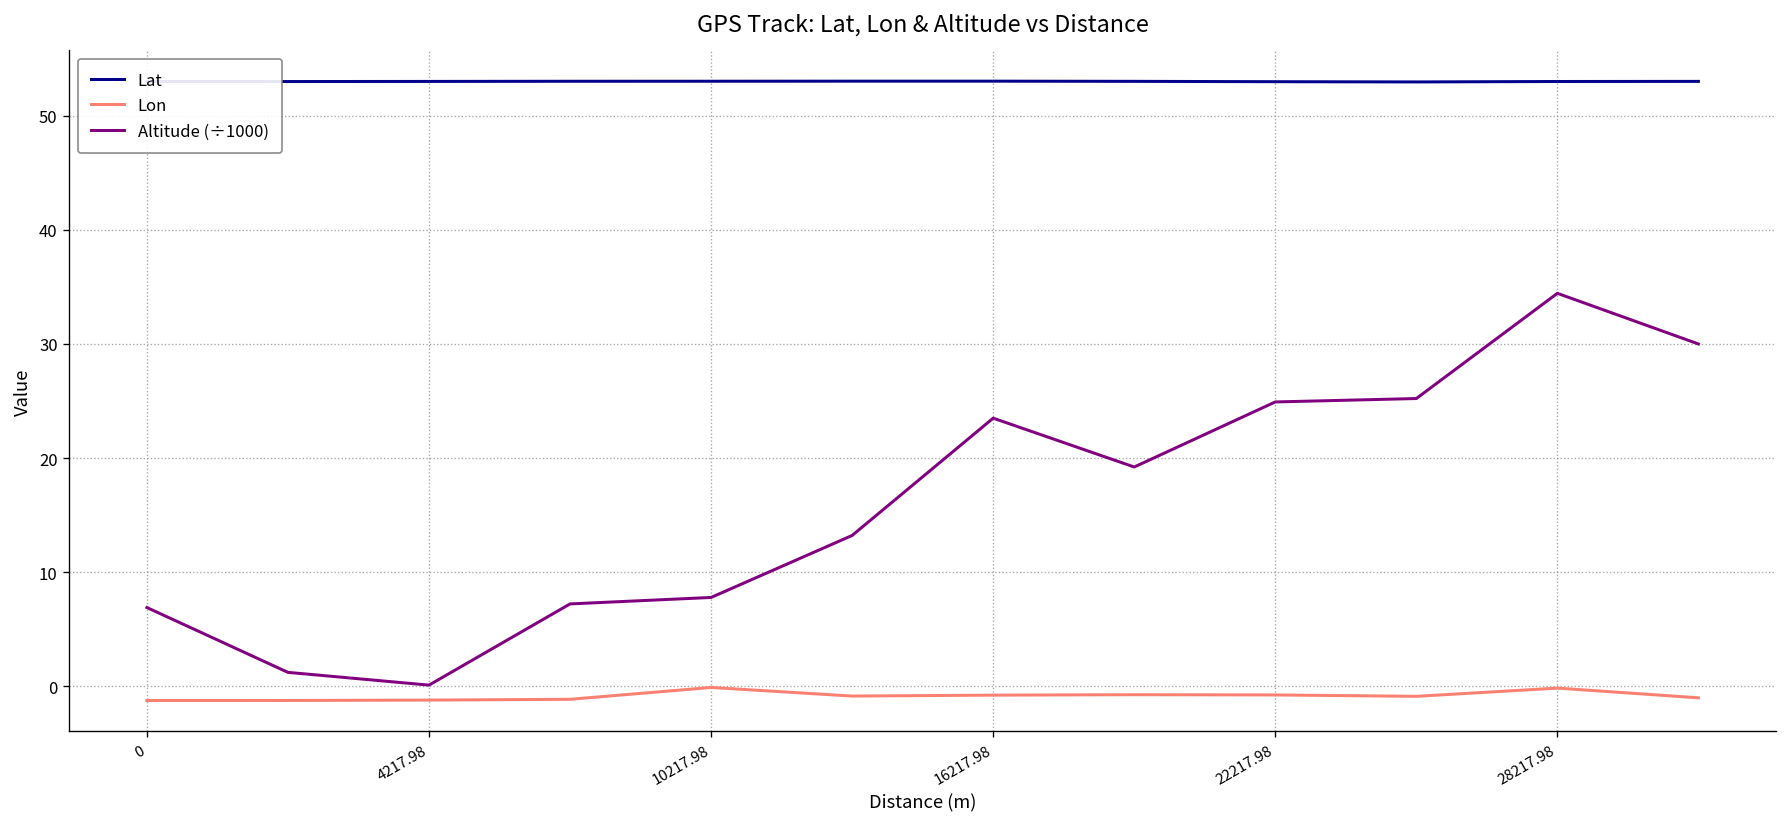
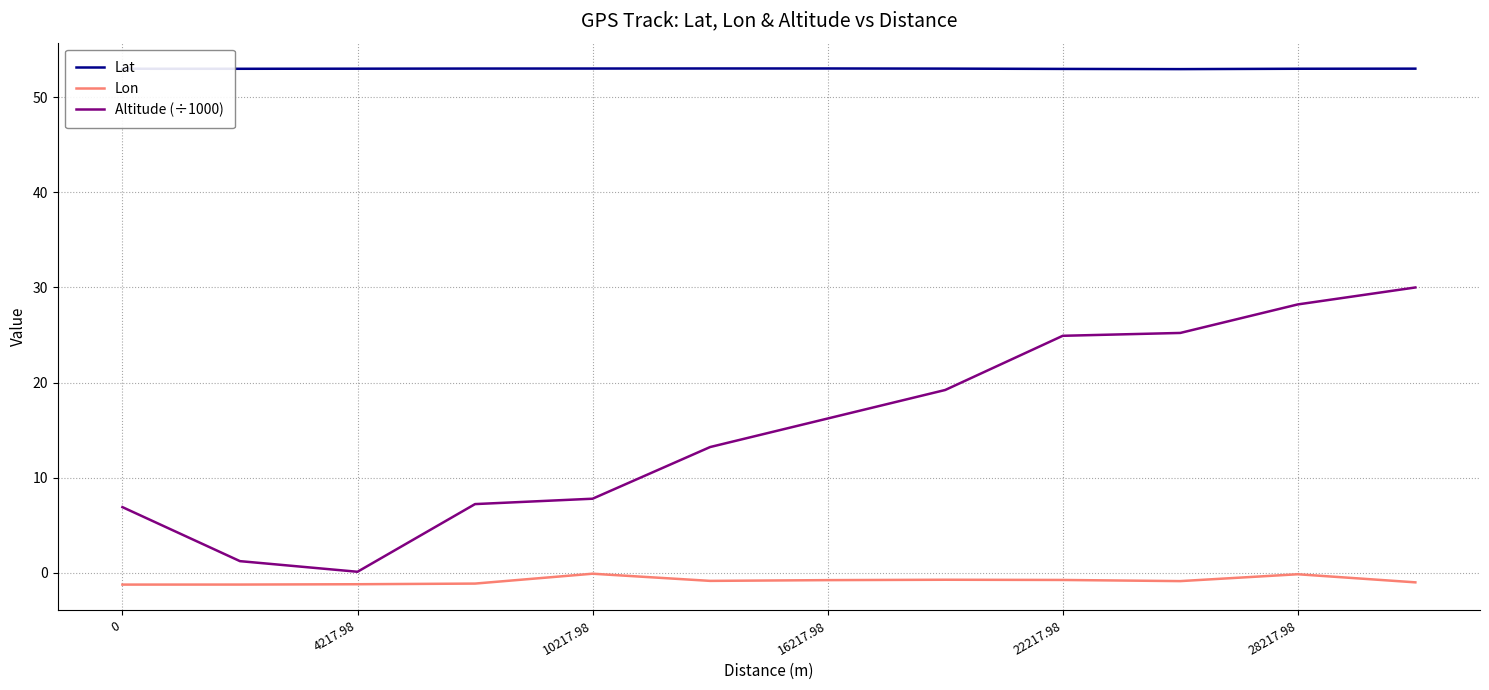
  {
    "Lat": {
      "4217.98": 53,
      "10217.98": 53,
      "16217.98": 53,
      "22217.98": 53,
      "28217.98": 53
    },
    "Lon": {
      "0": -1,
      "4217.98": -1,
      "10217.98": 0,
      "16217.98": -1,
      "22217.98": -1,
      "28217.98": 0
    },
    "Altitude (÷1000)": {
      "0": 7,
      "4217.98": 0,
      "10217.98": 8,
-     "16217.98": 23,
+     "16217.98": 16,
      "22217.98": 25,
-     "28217.98": 34
+     "28217.98": 28
    }
  }
